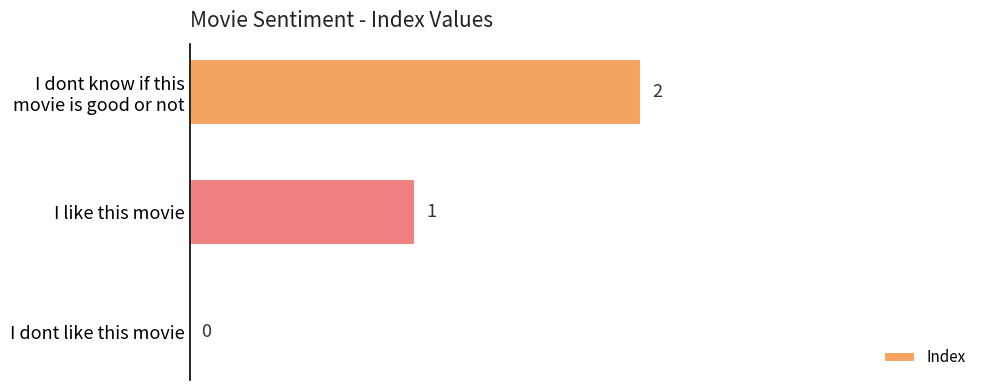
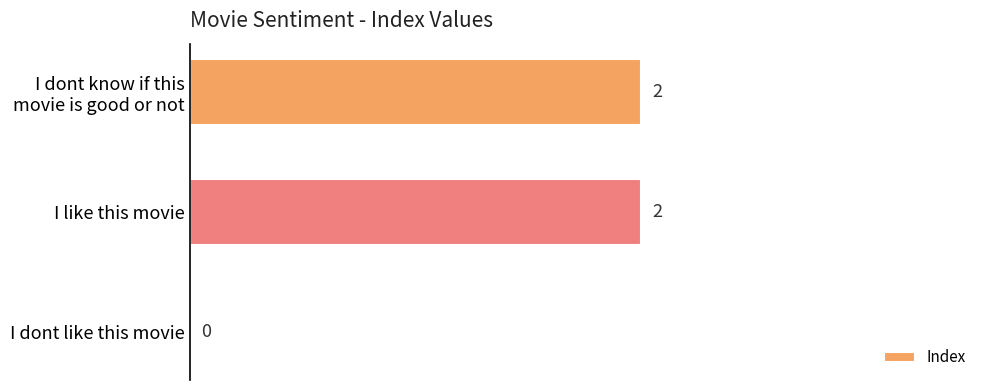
  {
    "I dont know if this movie is good or not": 2,
-   "I like this movie": 1,
+   "I like this movie": 2,
    "I dont like this movie": 0
  }
